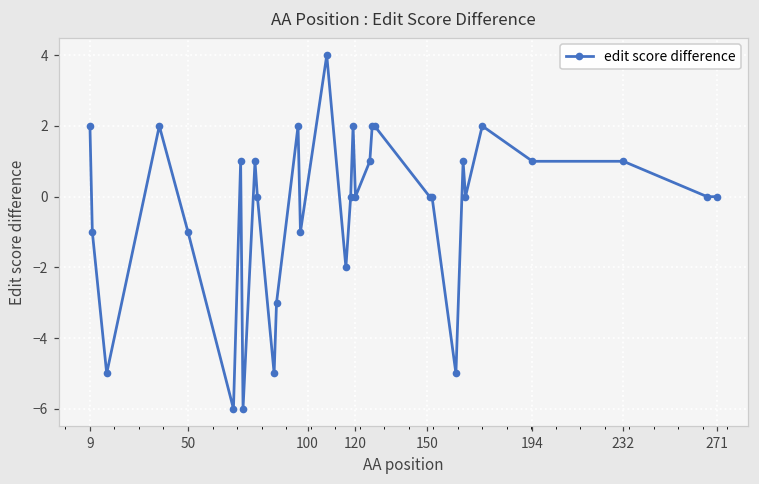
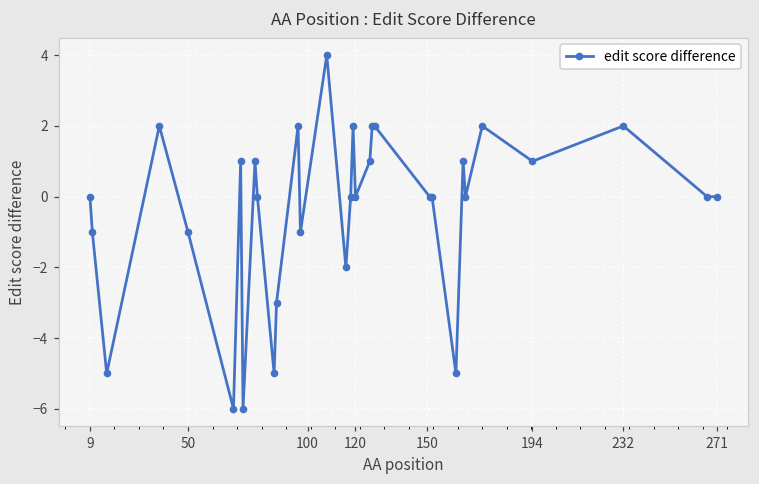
  {
-   "9": 2,
+   "9": 0,
    "50": -1,
    "120": 0,
    "194": 1,
-   "232": 1,
+   "232": 2,
    "271": 0
  }
